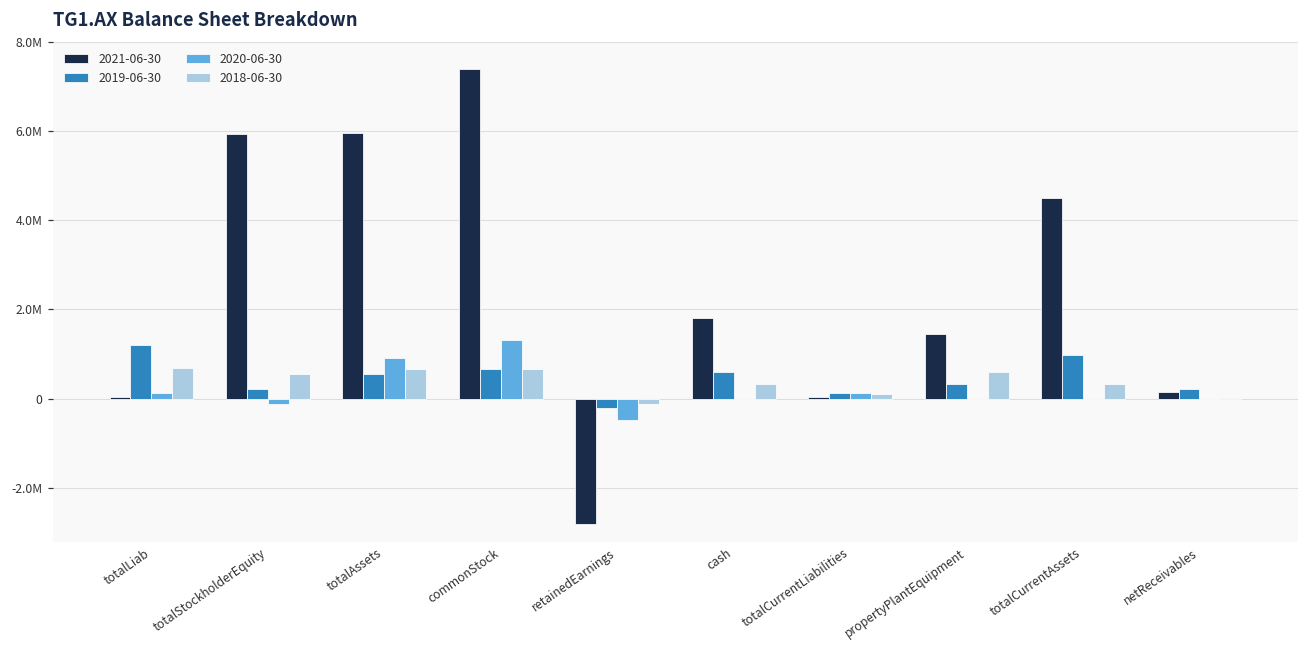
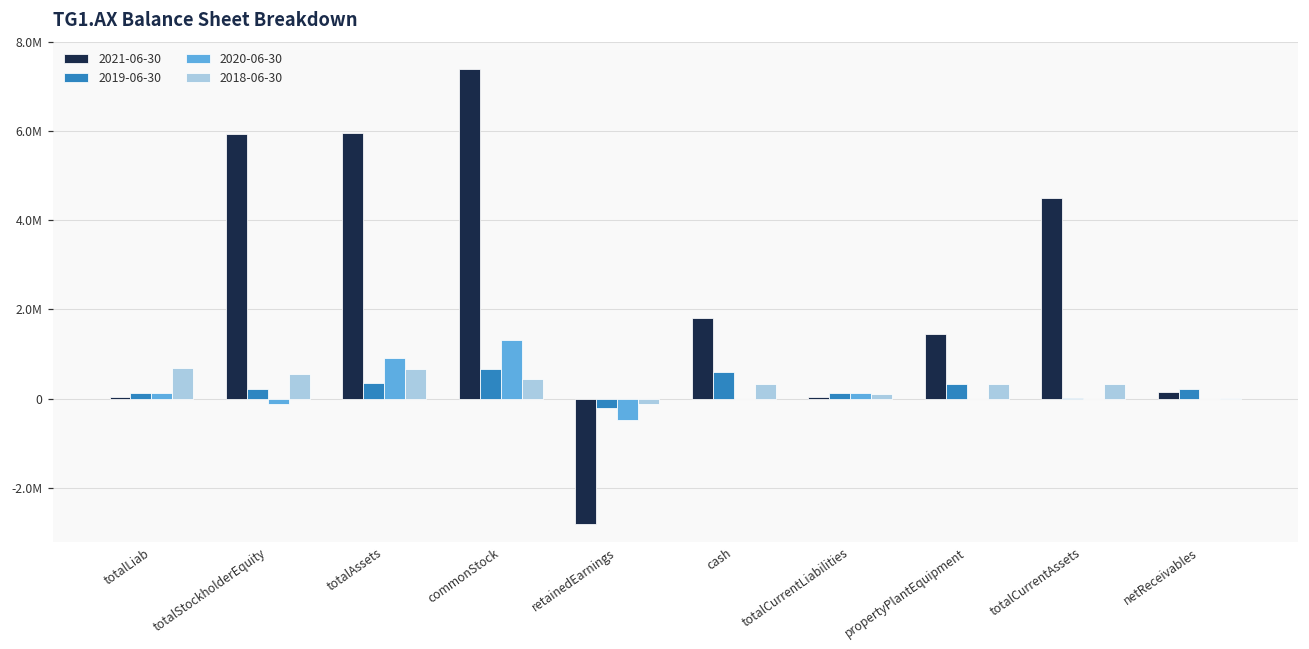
  {
    "2021-06-30": {
      "totalStockholderEquity": 5900000,
      "totalAssets": 6000000,
      "commonStock": 7400000,
      "retainedEarnings": -2800000,
      "cash": 1800000,
      "propertyPlantEquipment": 1500000,
      "totalCurrentAssets": 4500000,
      "netReceivables": 200000
    },
    "2019-06-30": {
-     "totalLiab": 1200000,
+     "totalLiab": 100000,
      "totalStockholderEquity": 200000,
-     "totalAssets": 600000,
+     "totalAssets": 300000,
      "commonStock": 700000,
      "retainedEarnings": -200000,
      "cash": 600000,
      "totalCurrentLiabilities": 100000,
      "propertyPlantEquipment": 300000,
-     "totalCurrentAssets": 1000000,
+     "totalCurrentAssets": 0,
      "netReceivables": 200000
    },
    "2020-06-30": {
      "totalLiab": 100000,
      "totalStockholderEquity": -100000,
      "totalAssets": 900000,
      "commonStock": 1300000,
      "retainedEarnings": -500000,
      "totalCurrentLiabilities": 100000,
      "propertyPlantEquipment": 0
    },
    "2018-06-30": {
      "totalLiab": 700000,
      "totalStockholderEquity": 600000,
      "totalAssets": 700000,
-     "commonStock": 700000,
+     "commonStock": 400000,
      "retainedEarnings": -100000,
      "cash": 300000,
      "totalCurrentLiabilities": 100000,
-     "propertyPlantEquipment": 600000,
+     "propertyPlantEquipment": 300000,
      "totalCurrentAssets": 300000
    }
  }
